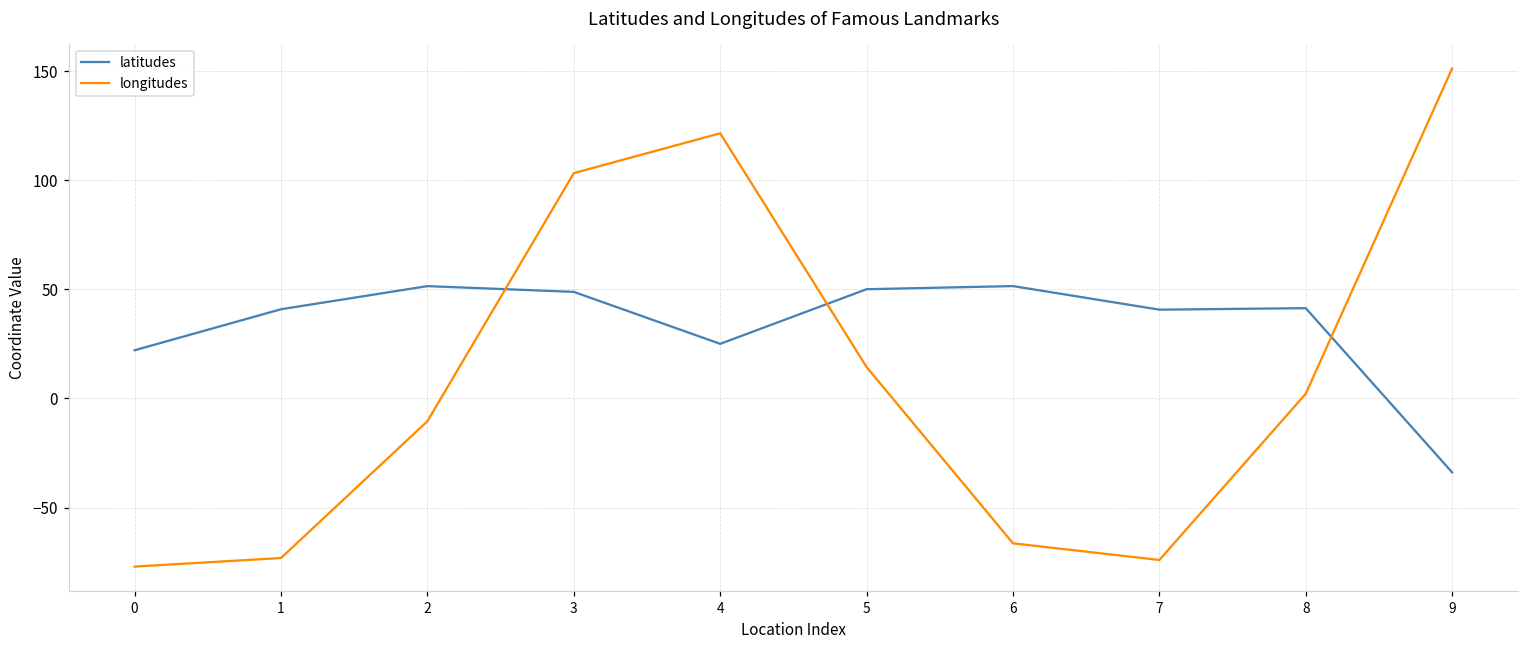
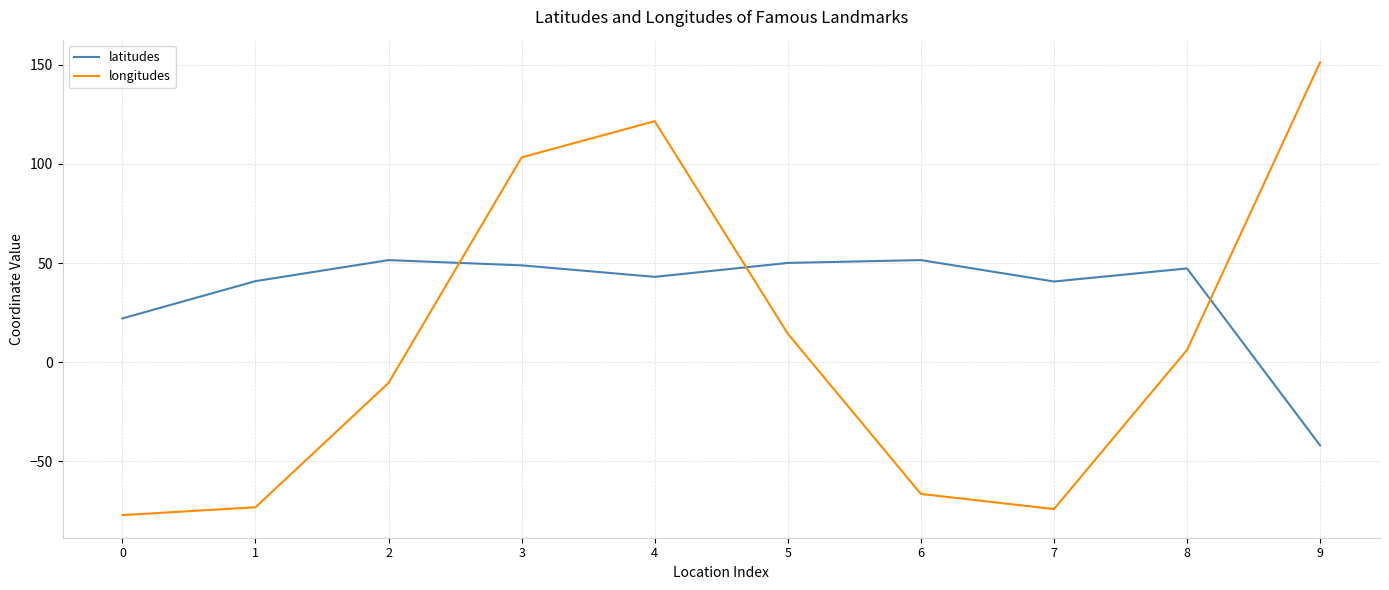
  {
    "latitudes": {
      "0": 22,
      "1": 41,
      "2": 52,
      "3": 49,
-     "4": 25,
+     "4": 43,
      "5": 50,
      "6": 52,
      "7": 41,
-     "8": 41,
-     "9": -34
+     "8": 47,
+     "9": -42
    },
    "longitudes": {
      "0": -77,
      "1": -73,
      "2": -10,
      "3": 103,
      "4": 122,
      "5": 14,
      "6": -66,
      "7": -74,
-     "8": 2,
+     "8": 6,
      "9": 151
    }
  }
